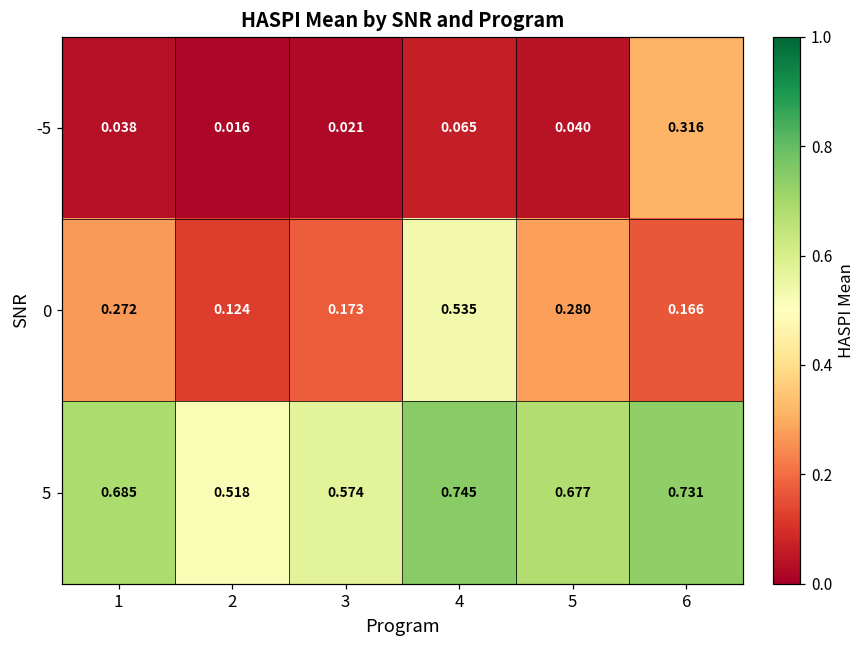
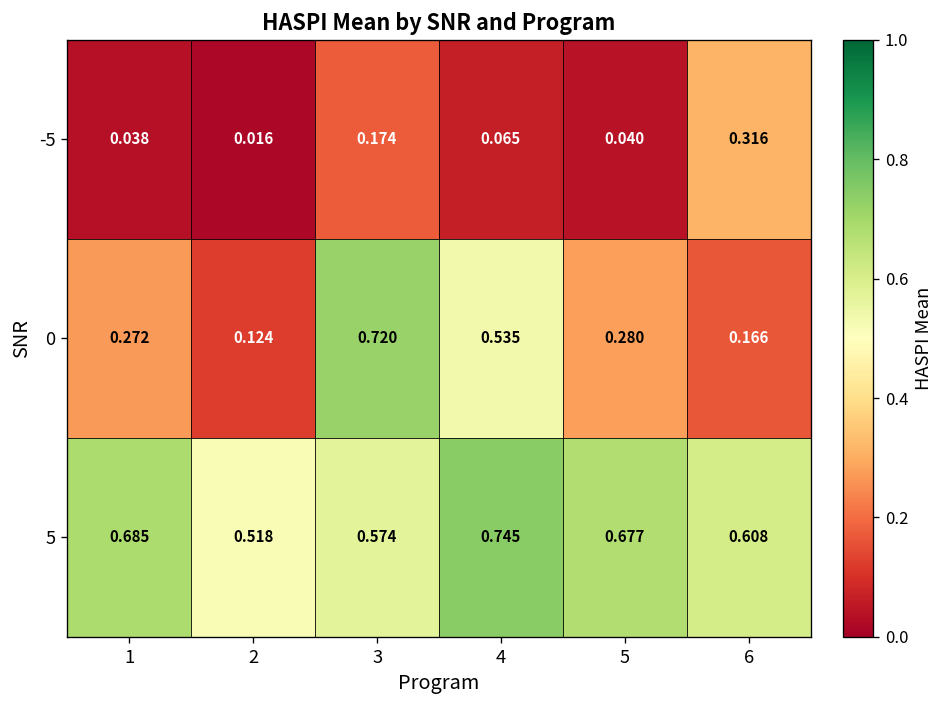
  {
    "-5": {
      "1": 0.038,
      "2": 0.016,
-     "3": 0.021,
+     "3": 0.174,
      "4": 0.065,
      "5": 0.040,
      "6": 0.316
    },
    "0": {
      "1": 0.272,
      "2": 0.124,
-     "3": 0.173,
+     "3": 0.720,
      "4": 0.535,
      "5": 0.280,
      "6": 0.166
    },
    "5": {
      "1": 0.685,
      "2": 0.518,
      "3": 0.574,
      "4": 0.745,
      "5": 0.677,
-     "6": 0.731
+     "6": 0.608
    }
  }
